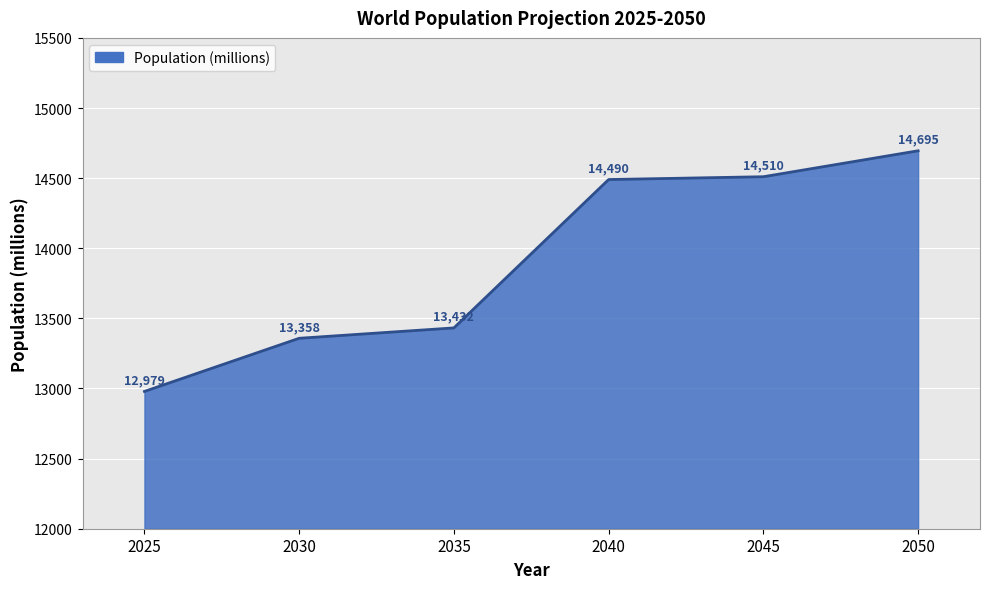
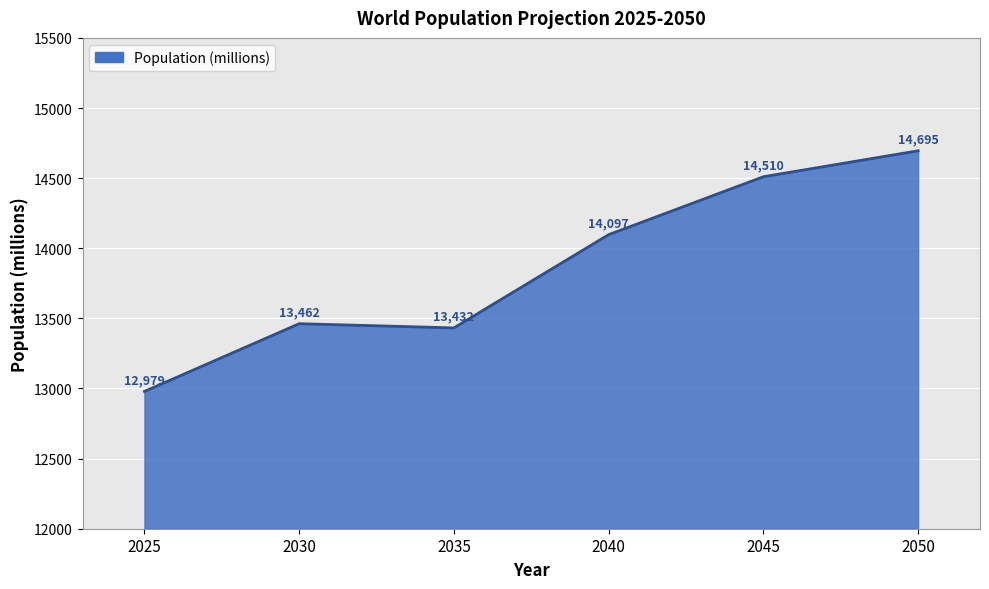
  {
    "2025": "12,979",
-   "2030": "13,358",
+   "2030": "13,462",
    "2035": "13,432",
-   "2040": "14,490",
+   "2040": "14,097",
    "2045": "14,510",
    "2050": "14,695"
  }
